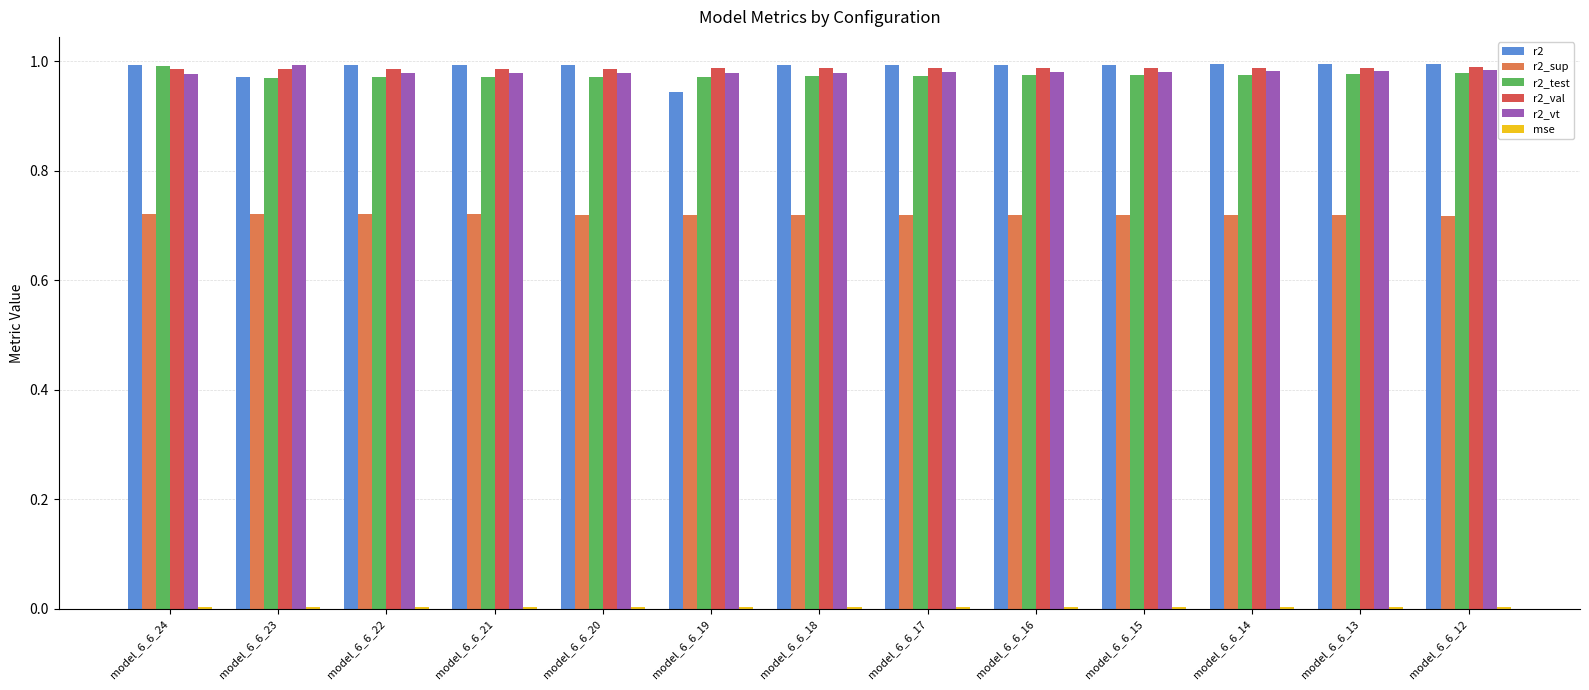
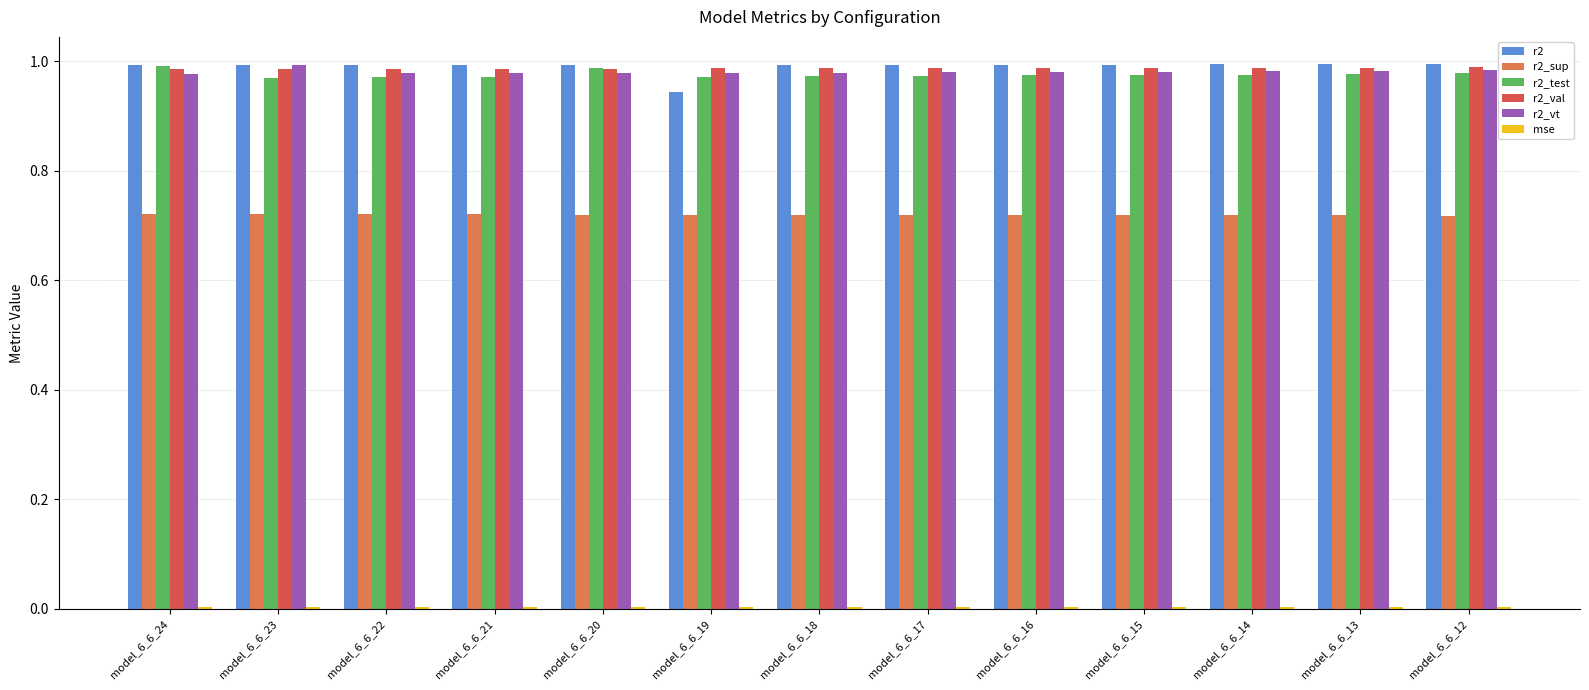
  {
    "r2": {
      "model_6_6_24": 0.99,
-     "model_6_6_23": 0.97,
+     "model_6_6_23": 0.99,
      "model_6_6_22": 0.99,
      "model_6_6_21": 0.99,
      "model_6_6_20": 0.99,
      "model_6_6_19": 0.94,
      "model_6_6_18": 0.99,
      "model_6_6_17": 0.99,
      "model_6_6_16": 0.99,
      "model_6_6_15": 0.99,
      "model_6_6_14": 0.99,
      "model_6_6_13": 0.99,
      "model_6_6_12": 0.99
    },
    "r2_test": {
      "model_6_6_24": 0.99,
      "model_6_6_23": 0.97,
      "model_6_6_22": 0.97,
      "model_6_6_21": 0.97,
-     "model_6_6_20": 0.97,
+     "model_6_6_20": 0.99,
      "model_6_6_19": 0.97,
      "model_6_6_18": 0.97,
      "model_6_6_17": 0.97,
      "model_6_6_16": 0.97,
      "model_6_6_15": 0.97,
      "model_6_6_14": 0.98,
      "model_6_6_13": 0.98,
      "model_6_6_12": 0.98
    },
    "r2_vt": {
      "model_6_6_24": 0.98,
      "model_6_6_23": 0.99,
      "model_6_6_22": 0.98,
      "model_6_6_21": 0.98,
      "model_6_6_20": 0.98,
      "model_6_6_19": 0.98,
      "model_6_6_18": 0.98,
      "model_6_6_17": 0.98,
      "model_6_6_16": 0.98,
      "model_6_6_15": 0.98,
      "model_6_6_14": 0.98,
      "model_6_6_13": 0.98,
      "model_6_6_12": 0.98
    }
  }
